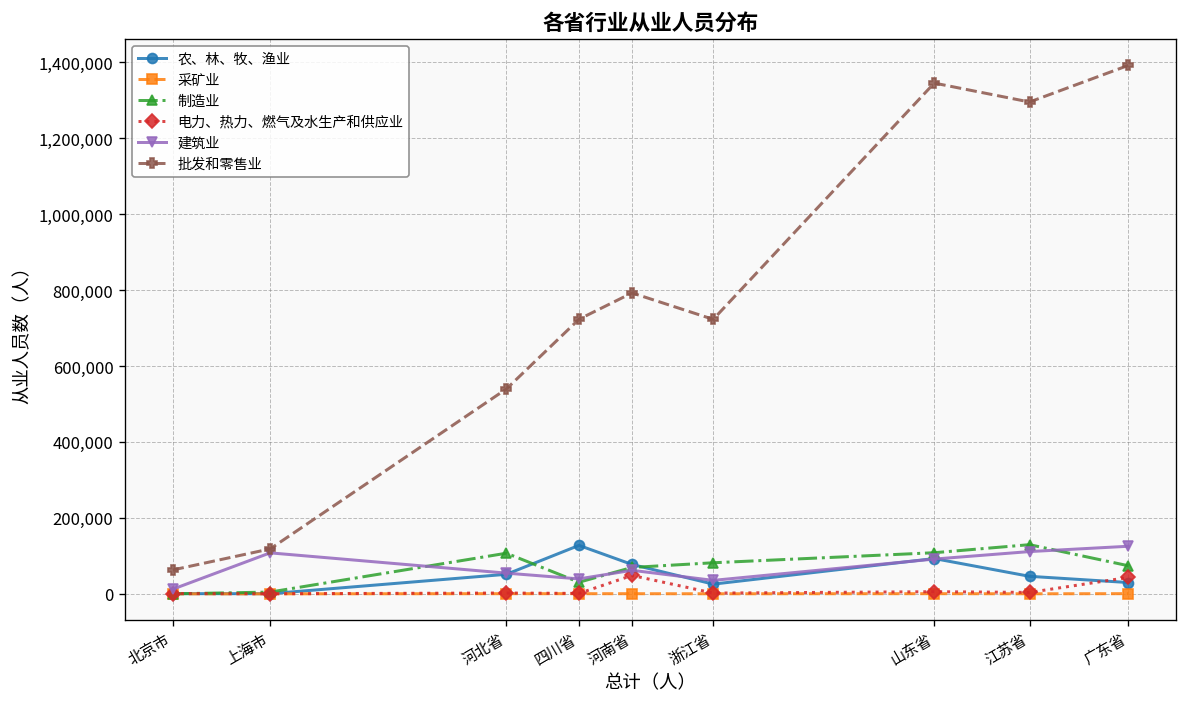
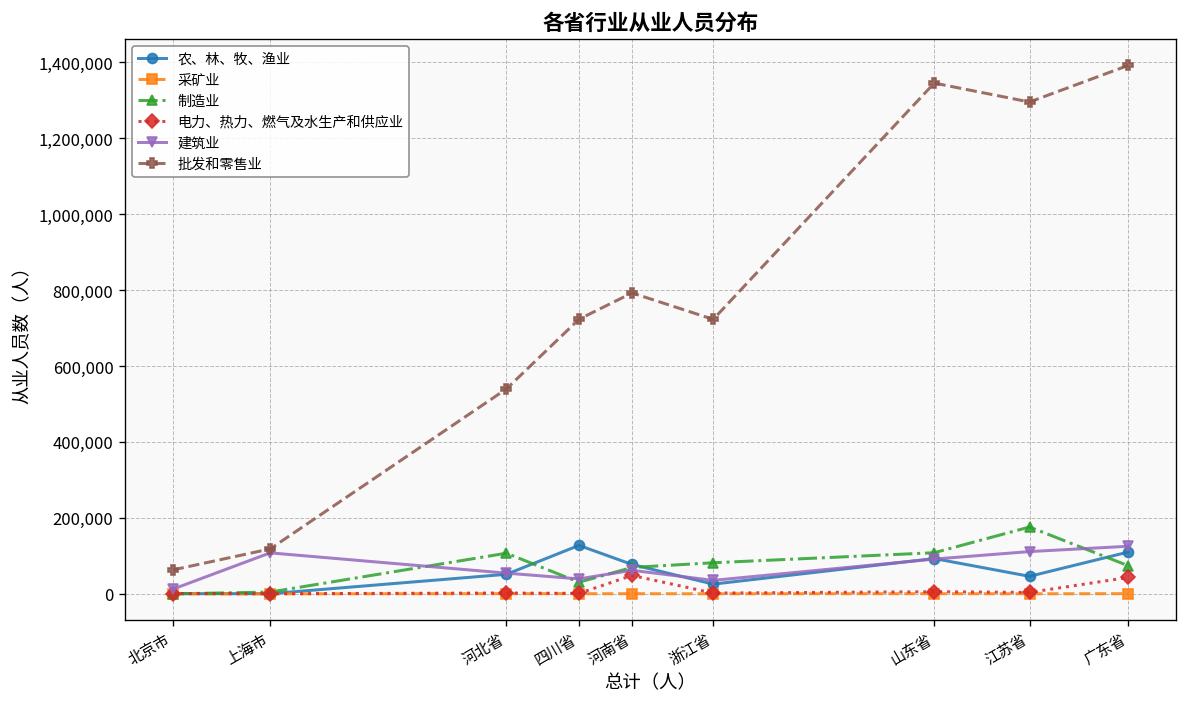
  {
    "农、林、牧、渔业": {
      "四川省": "130,000",
      "浙江省": "30,000",
      "江苏省": "50,000",
-     "广东省": "30,000"
+     "广东省": "110,000"
    },
    "采矿业": {
      "河南省": "0",
      "广东省": "0"
    },
    "制造业": {
      "河北省": "110,000",
      "四川省": "30,000",
      "浙江省": "80,000",
      "山东省": "110,000",
-     "江苏省": "130,000",
+     "江苏省": "180,000",
      "广东省": "70,000"
    },
    "电力、热力、燃气及水生产和供应业": {
      "河南省": "50,000",
      "广东省": "40,000"
    },
    "建筑业": {
      "北京市": "10,000",
      "上海市": "110,000",
      "四川省": "40,000",
      "浙江省": "40,000",
      "江苏省": "110,000",
      "广东省": "130,000"
    },
    "批发和零售业": {
      "北京市": "60,000",
      "上海市": "120,000",
      "河北省": "540,000",
      "四川省": "720,000",
      "河南省": "790,000",
      "浙江省": "720,000",
      "山东省": "1,340,000",
      "江苏省": "1,300,000",
      "广东省": "1,390,000"
    }
  }
